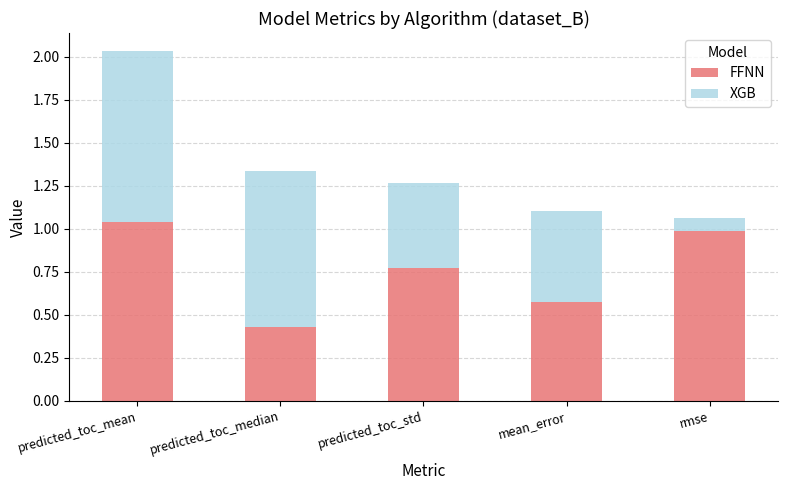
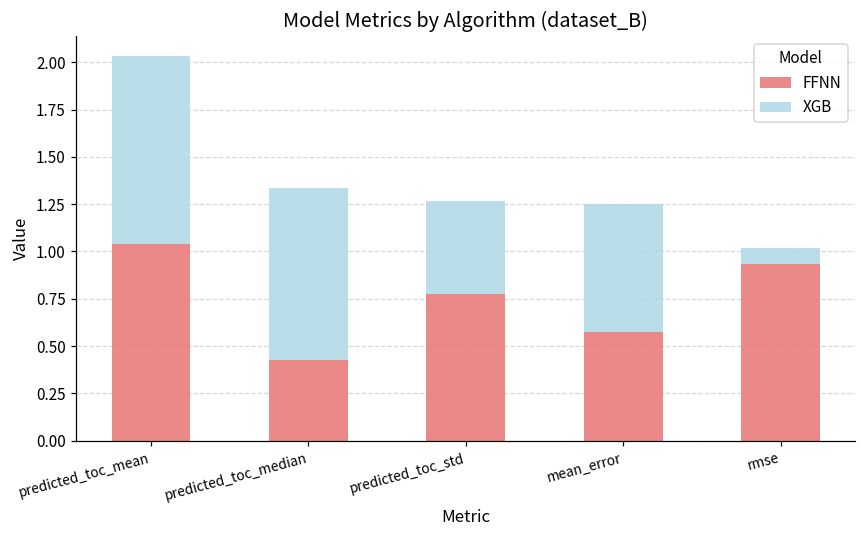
  {
    "FFNN": {
      "predicted_toc_mean": 1.04,
      "predicted_toc_median": 0.43,
      "predicted_toc_std": 0.77,
      "mean_error": 0.58,
-     "rmse": 0.98
+     "rmse": 0.94
    },
    "XGB": {
      "predicted_toc_mean": 1.00,
      "predicted_toc_median": 0.91,
      "predicted_toc_std": 0.49,
-     "mean_error": 0.53,
+     "mean_error": 0.68,
      "rmse": 0.08
    }
  }
